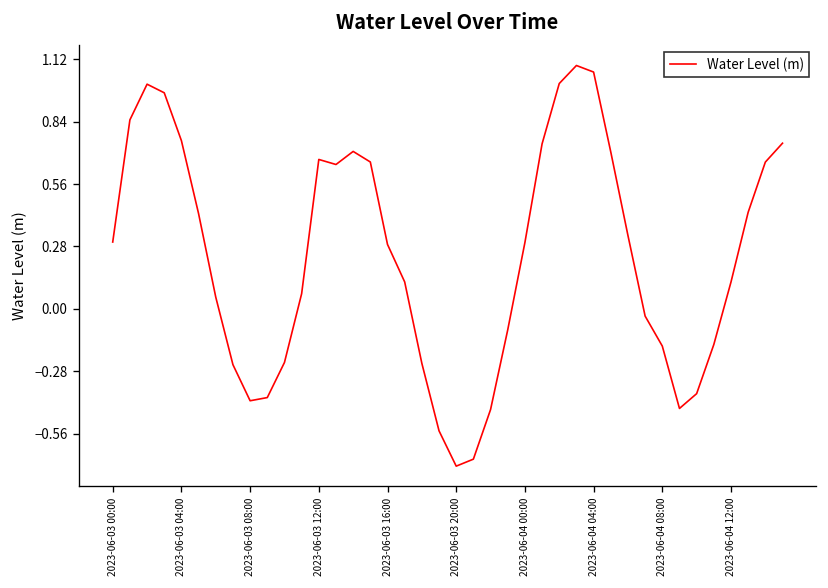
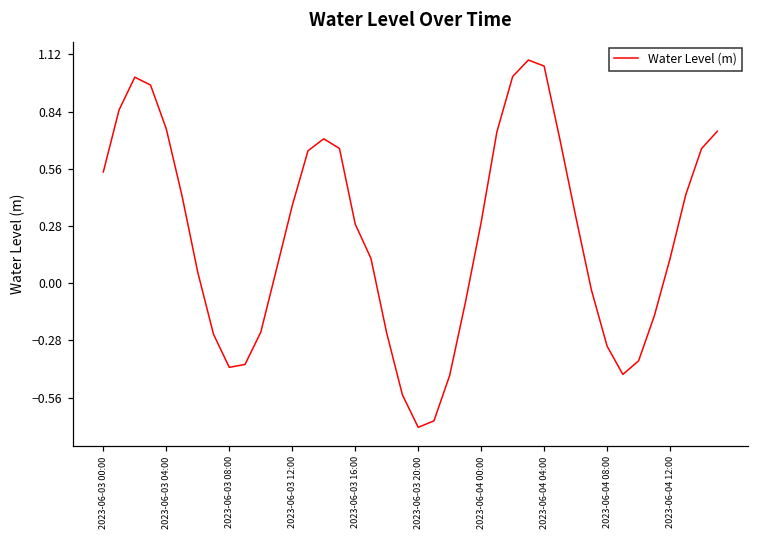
  {
-   "2023-06-03 00:00": 0.30,
+   "2023-06-03 00:00": 0.54,
    "2023-06-03 04:00": 0.75,
    "2023-06-03 08:00": -0.41,
-   "2023-06-03 12:00": 0.67,
+   "2023-06-03 12:00": 0.38,
    "2023-06-03 16:00": 0.29,
    "2023-06-03 20:00": -0.71,
    "2023-06-04 00:00": 0.30,
    "2023-06-04 04:00": 1.06,
-   "2023-06-04 08:00": -0.17,
+   "2023-06-04 08:00": -0.31,
    "2023-06-04 12:00": 0.12
  }
